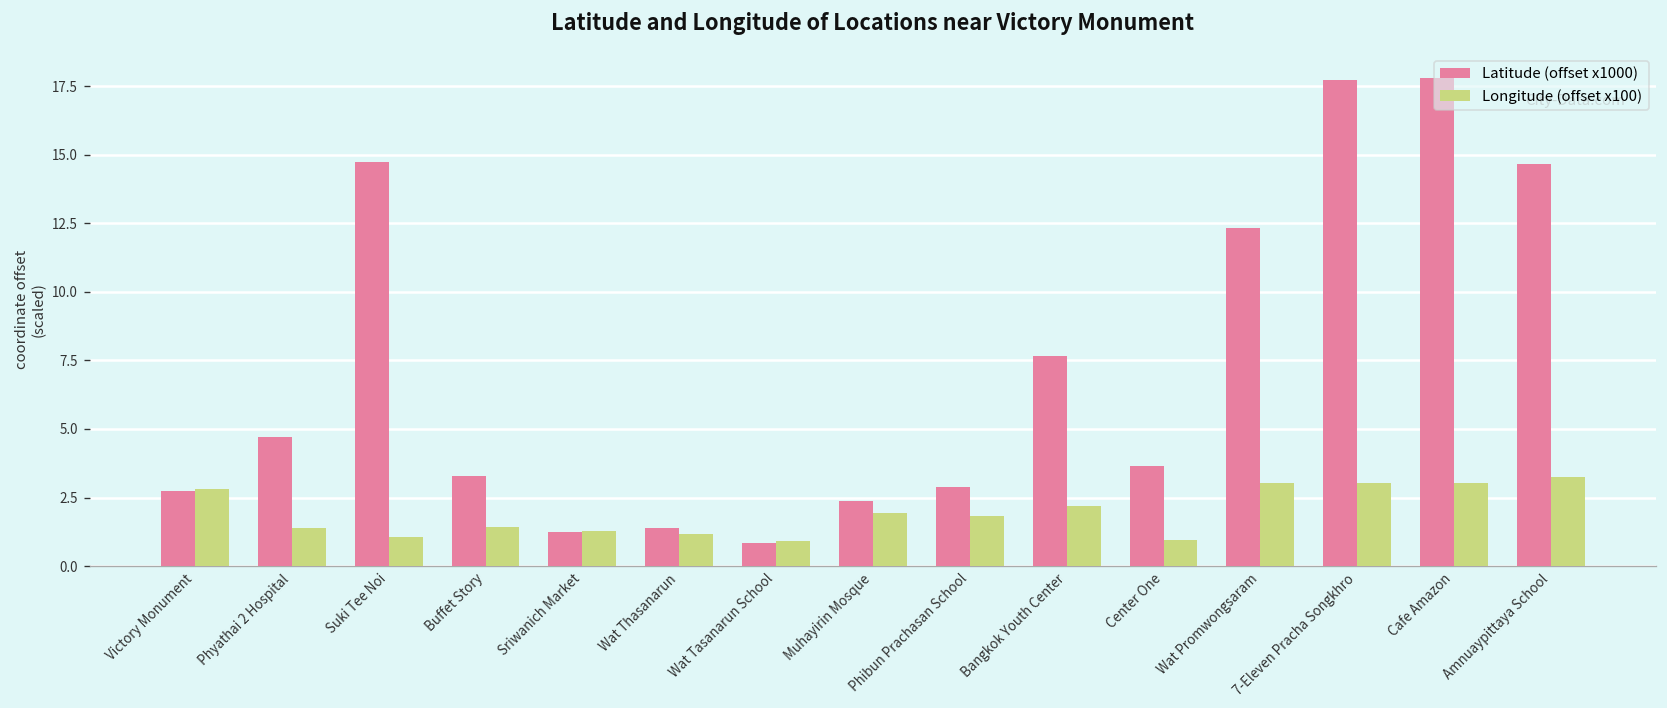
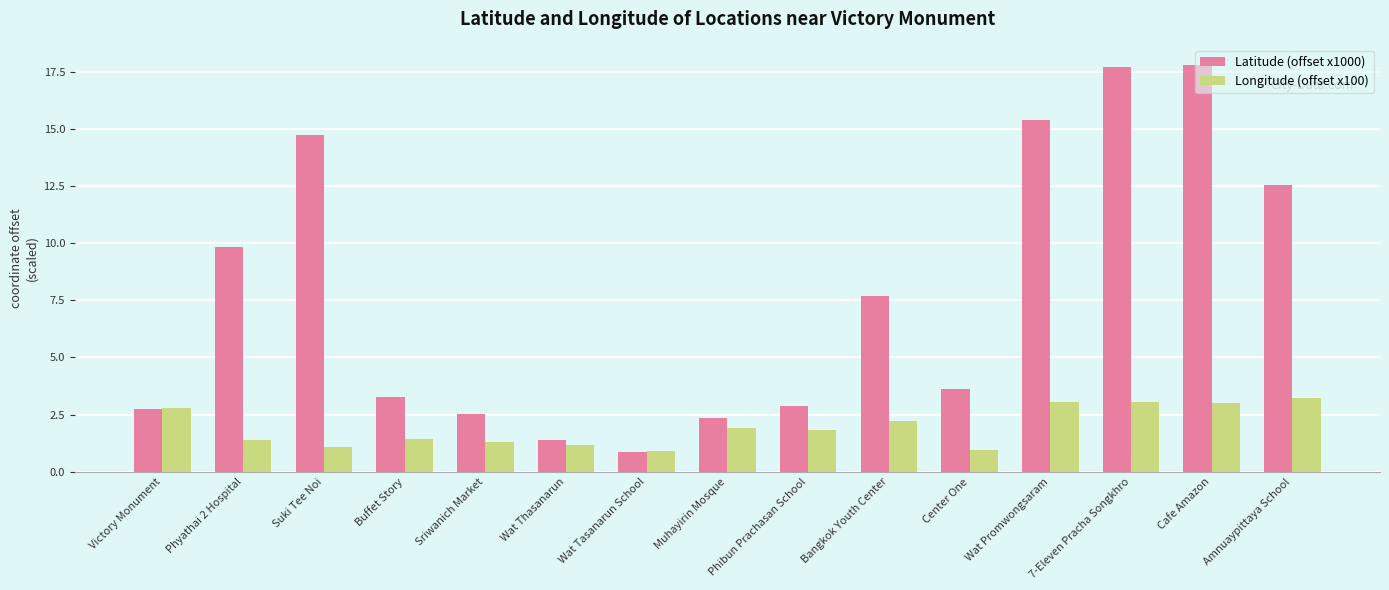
  {
    "Latitude (offset x1000)": {
      "Victory Monument": 2.7,
-     "Phyathai 2 Hospital": 4.7,
+     "Phyathai 2 Hospital": 9.8,
      "Suki Tee Noi": 14.8,
      "Buffet Story": 3.3,
-     "Sriwanich Market": 1.2,
+     "Sriwanich Market": 2.5,
      "Wat Thasanarun": 1.4,
      "Wat Tasanarun School": 0.8,
      "Muhayirin Mosque": 2.4,
      "Phibun Prachasan School": 2.9,
      "Bangkok Youth Center": 7.7,
      "Center One": 3.6,
-     "Wat Promwongsaram": 12.3,
+     "Wat Promwongsaram": 15.4,
      "7-Eleven Pracha Songkhro": 17.7,
-     "Amnuaypittaya School": 14.7
+     "Amnuaypittaya School": 12.6
    },
    "Longitude (offset x100)": {
      "Victory Monument": 2.8,
      "Phyathai 2 Hospital": 1.4,
      "Suki Tee Noi": 1.1,
      "Buffet Story": 1.4,
      "Sriwanich Market": 1.3,
      "Wat Thasanarun": 1.2,
      "Wat Tasanarun School": 0.9,
      "Muhayirin Mosque": 1.9,
      "Phibun Prachasan School": 1.8,
      "Bangkok Youth Center": 2.2,
      "Center One": 0.9,
      "Wat Promwongsaram": 3.0,
      "7-Eleven Pracha Songkhro": 3.0,
      "Cafe Amazon": 3.0,
      "Amnuaypittaya School": 3.2
    }
  }
